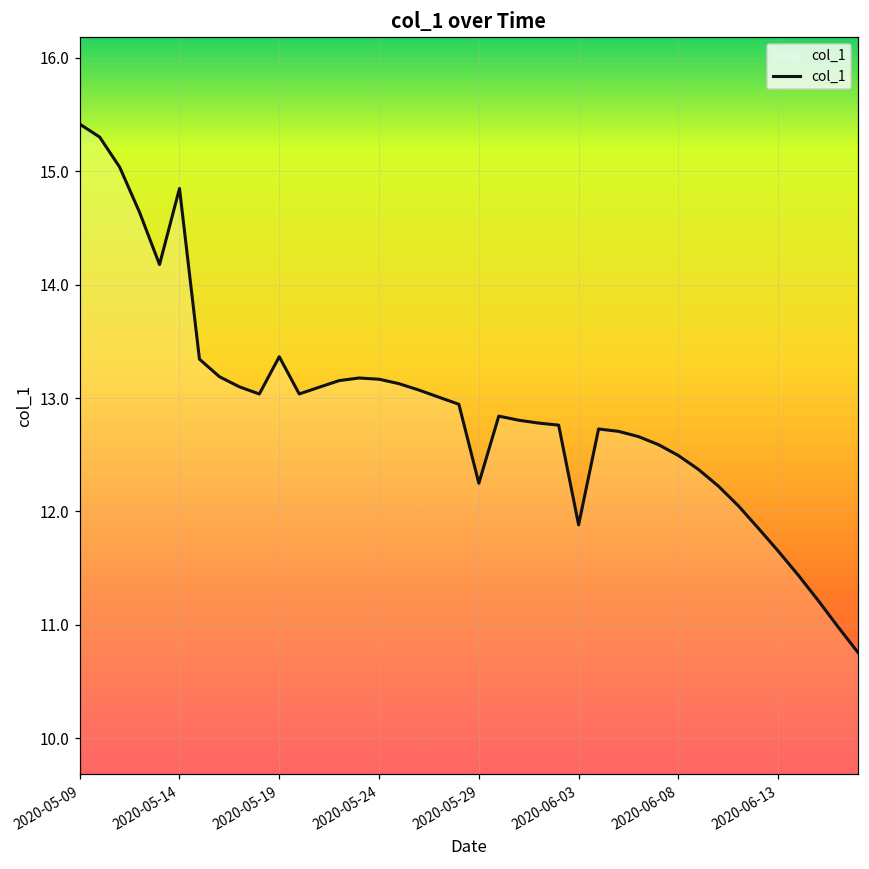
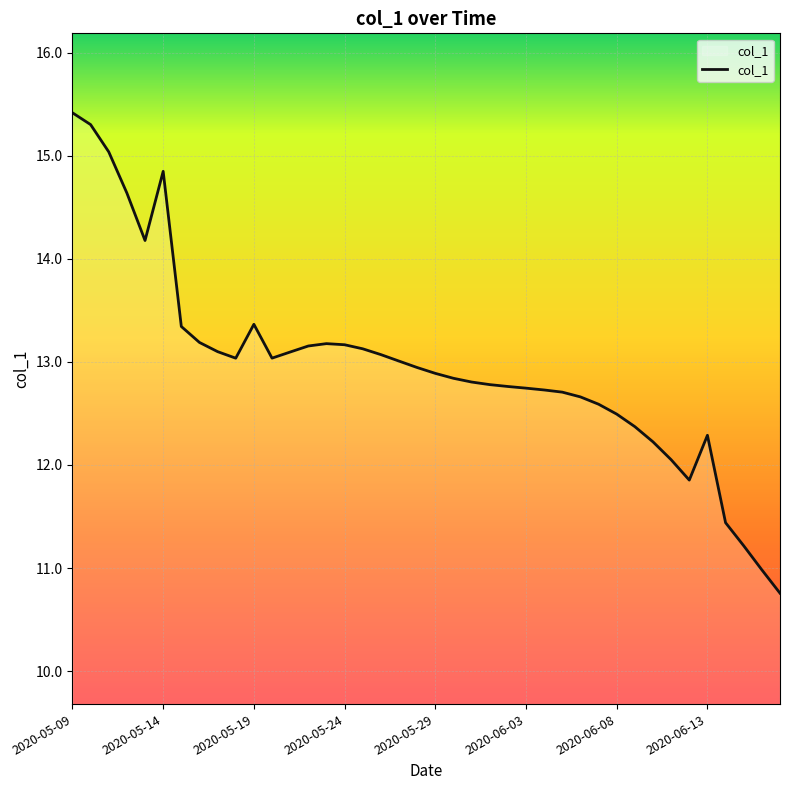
  {
    "2020-05-09": 15.42,
    "2020-05-14": 14.85,
    "2020-05-19": 13.36,
    "2020-05-24": 13.17,
-   "2020-05-29": 12.25,
-   "2020-06-03": 11.88,
+   "2020-05-29": 12.89,
+   "2020-06-03": 12.75,
    "2020-06-08": 12.49,
-   "2020-06-13": 11.65
+   "2020-06-13": 12.29
  }
